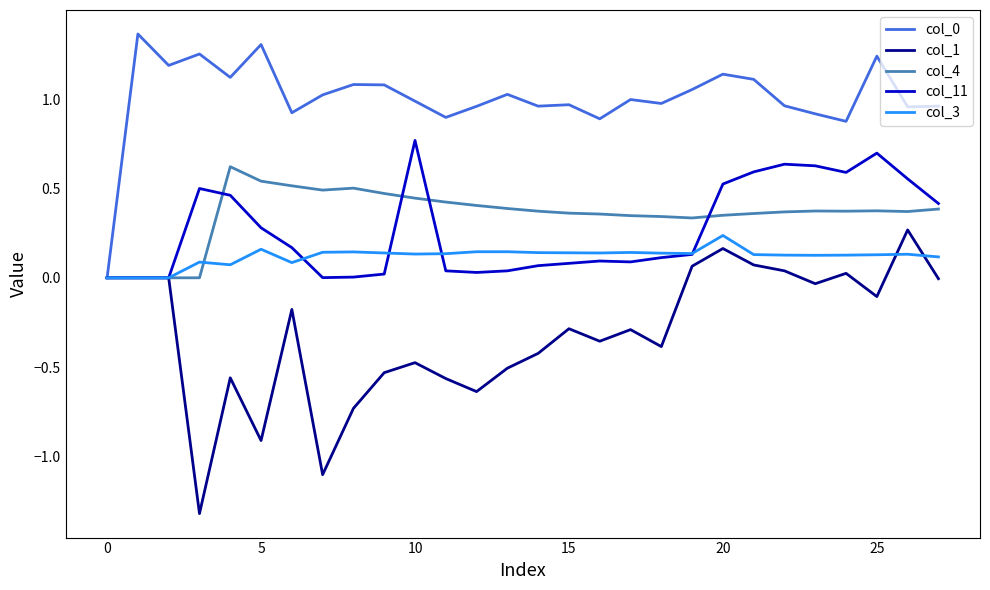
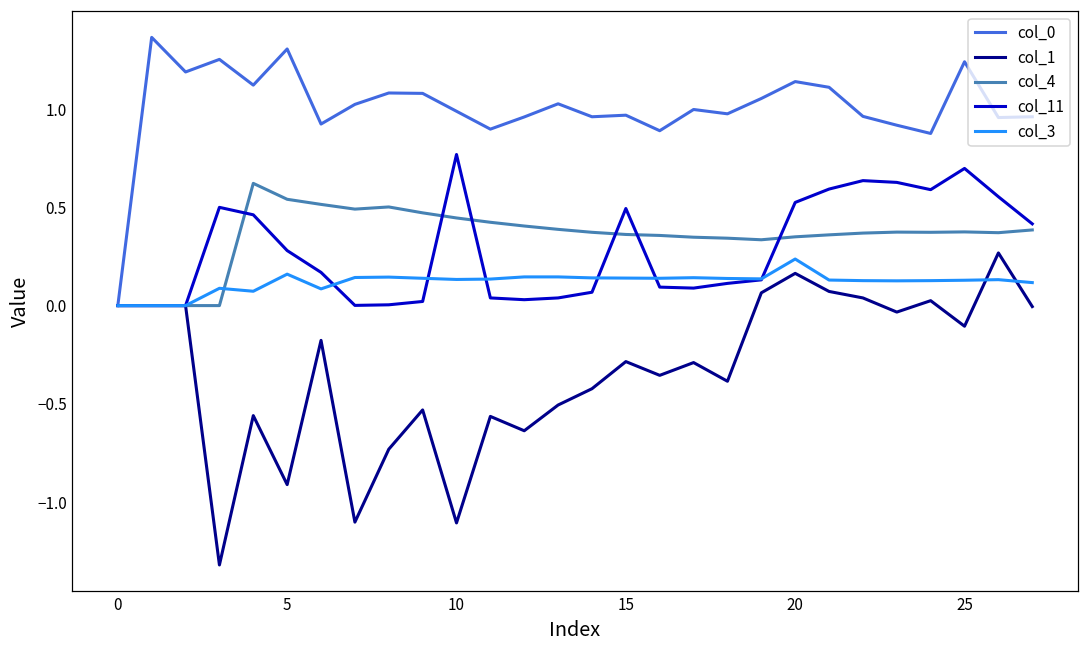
  {
    "col_1": {
      "5": -0.91,
-     "10": -0.48,
+     "10": -1.11,
      "15": -0.29,
      "20": 0.16,
      "25": -0.11
    },
    "col_11": {
      "5": 0.28,
      "10": 0.77,
-     "15": 0.08,
+     "15": 0.49,
      "20": 0.53,
      "25": 0.70
    },
    "col_3": {
      "5": 0.16,
      "10": 0.13,
      "15": 0.14,
      "20": 0.24,
      "25": 0.13
    }
  }
